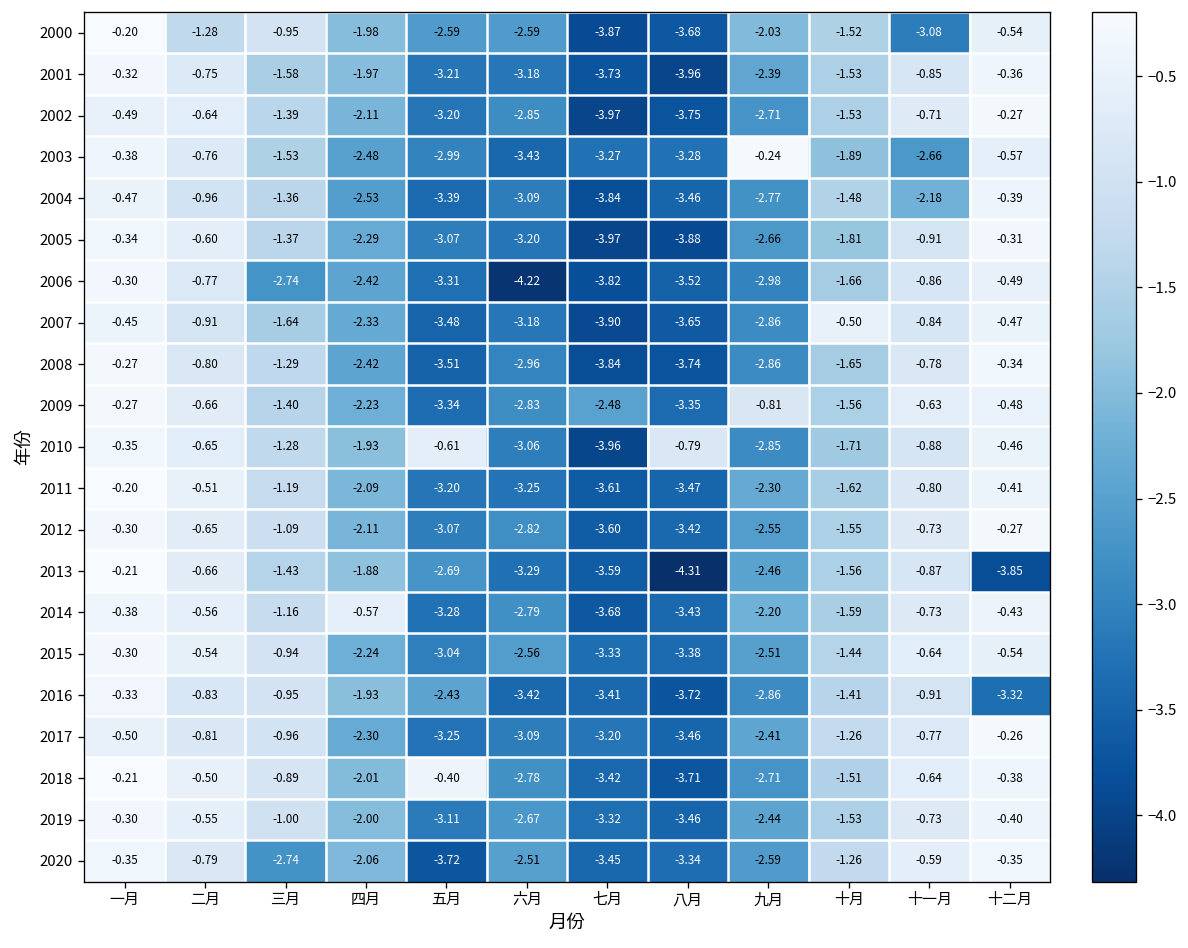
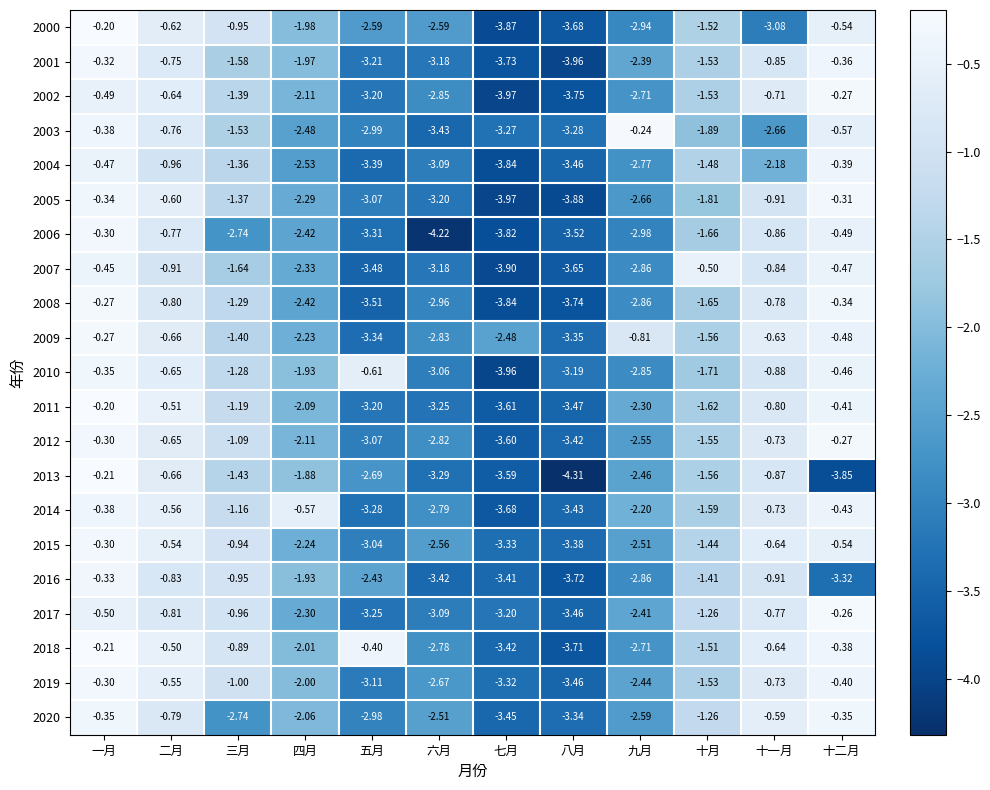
  {
    "2000": {
      "一月": -0.20,
-     "二月": -1.28,
+     "二月": -0.62,
      "三月": -0.95,
      "四月": -1.98,
      "五月": -2.59,
      "六月": -2.59,
      "七月": -3.87,
      "八月": -3.68,
-     "九月": -2.03,
+     "九月": -2.94,
      "十月": -1.52,
      "十一月": -3.08,
      "十二月": -0.54
    },
    "2010": {
      "一月": -0.35,
      "二月": -0.65,
      "三月": -1.28,
      "四月": -1.93,
      "五月": -0.61,
      "六月": -3.06,
      "七月": -3.96,
-     "八月": -0.79,
+     "八月": -3.19,
      "九月": -2.85,
      "十月": -1.71,
      "十一月": -0.88,
      "十二月": -0.46
    },
    "2020": {
      "一月": -0.35,
      "二月": -0.79,
      "三月": -2.74,
      "四月": -2.06,
-     "五月": -3.72,
+     "五月": -2.98,
      "六月": -2.51,
      "七月": -3.45,
      "八月": -3.34,
      "九月": -2.59,
      "十月": -1.26,
      "十一月": -0.59,
      "十二月": -0.35
    }
  }
